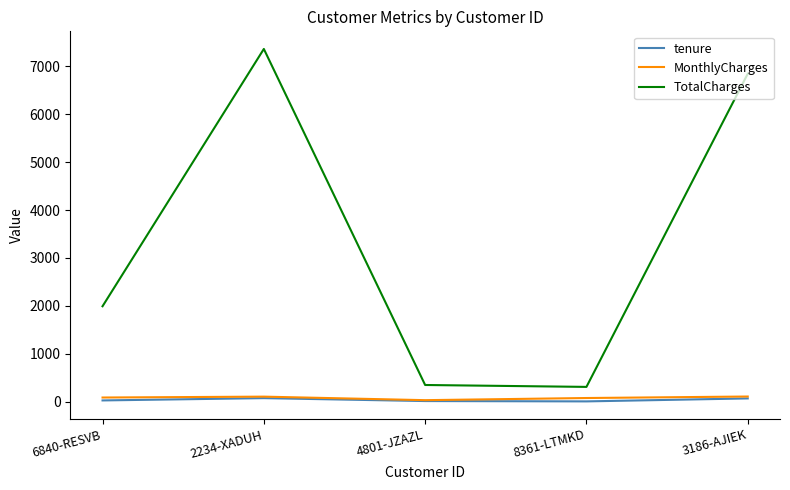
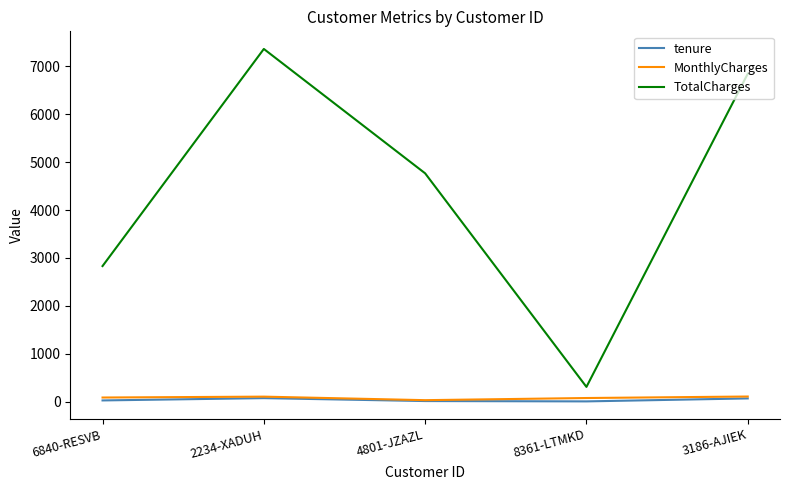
  {
    "tenure": {
      "6840-RESVB": 0,
      "8361-LTMKD": 0
    },
    "MonthlyCharges": {
      "6840-RESVB": 100,
      "8361-LTMKD": 100
    },
    "TotalCharges": {
-     "6840-RESVB": 2000,
+     "6840-RESVB": 2800,
      "2234-XADUH": 7400,
-     "4801-JZAZL": 300,
+     "4801-JZAZL": 4800,
      "8361-LTMKD": 300
    }
  }
